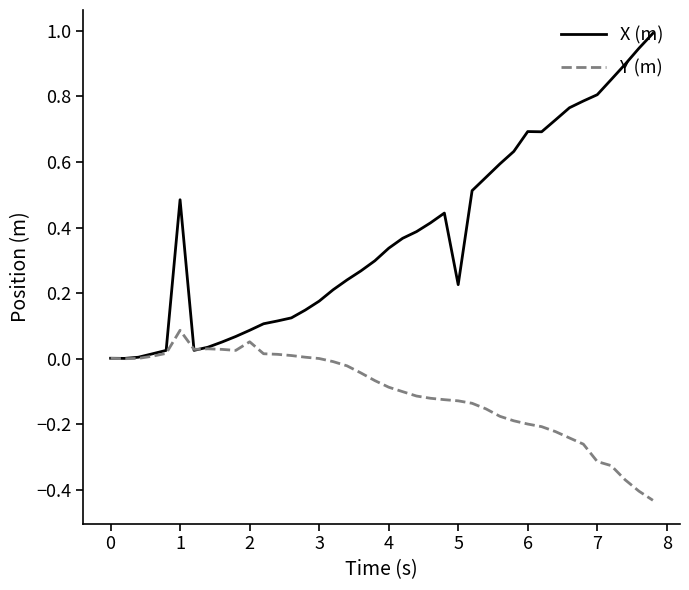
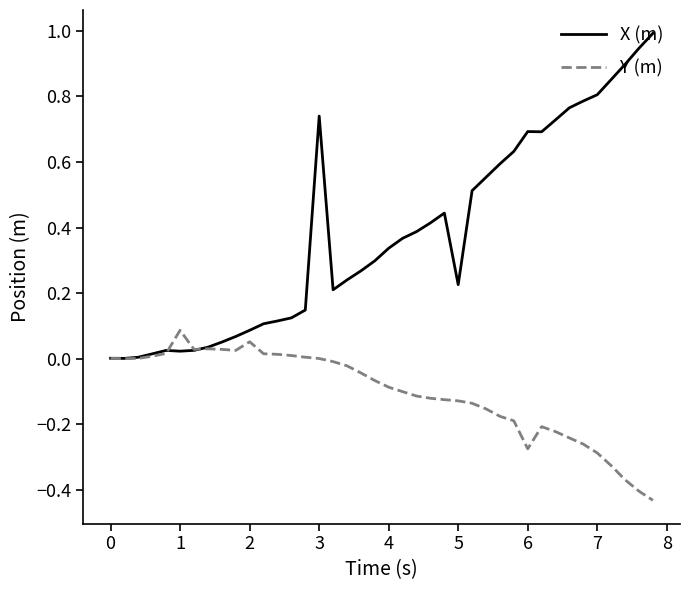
  {
    "X (m)": {
-     "1": 0.48,
+     "1": 0.02,
      "2": 0.09,
-     "3": 0.18,
+     "3": 0.74,
      "4": 0.34,
      "5": 0.23,
      "6": 0.69,
      "7": 0.81
    },
    "Y (m)": {
      "1": 0.09,
      "2": 0.05,
      "3": 0.00,
      "4": -0.09,
      "5": -0.13,
-     "6": -0.20,
-     "7": -0.31
+     "6": -0.28,
+     "7": -0.29
    }
  }
